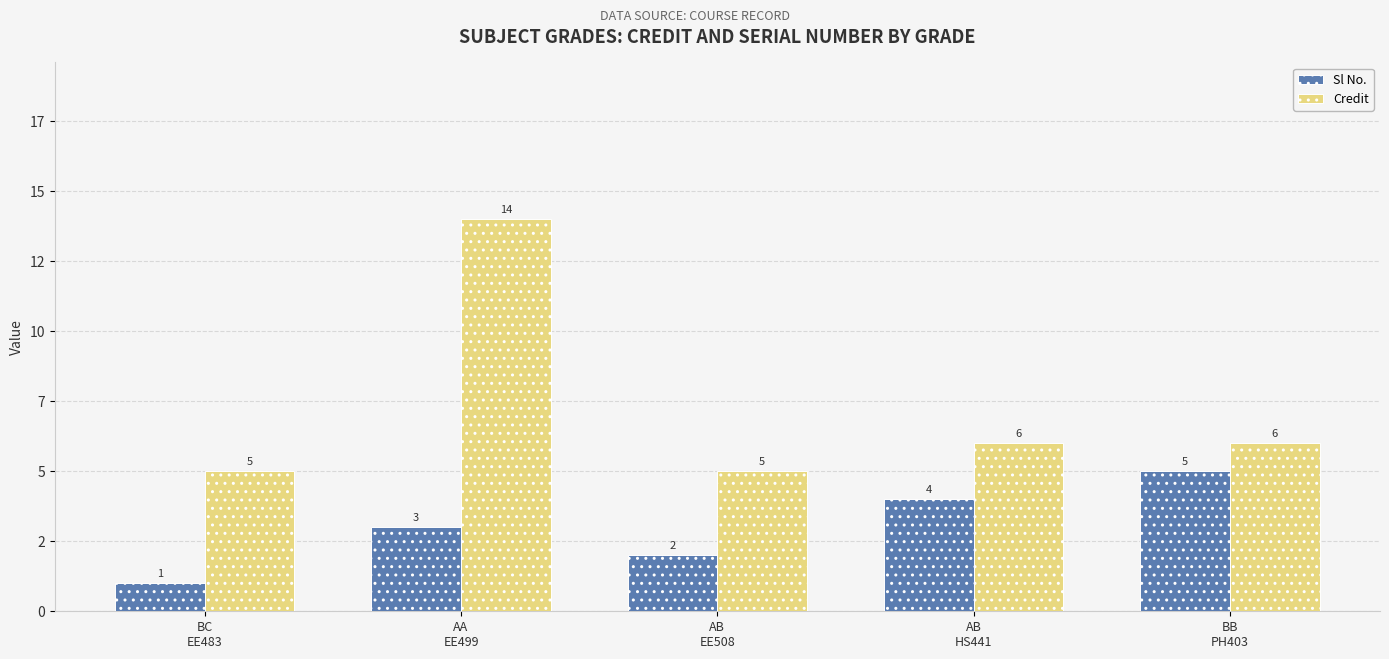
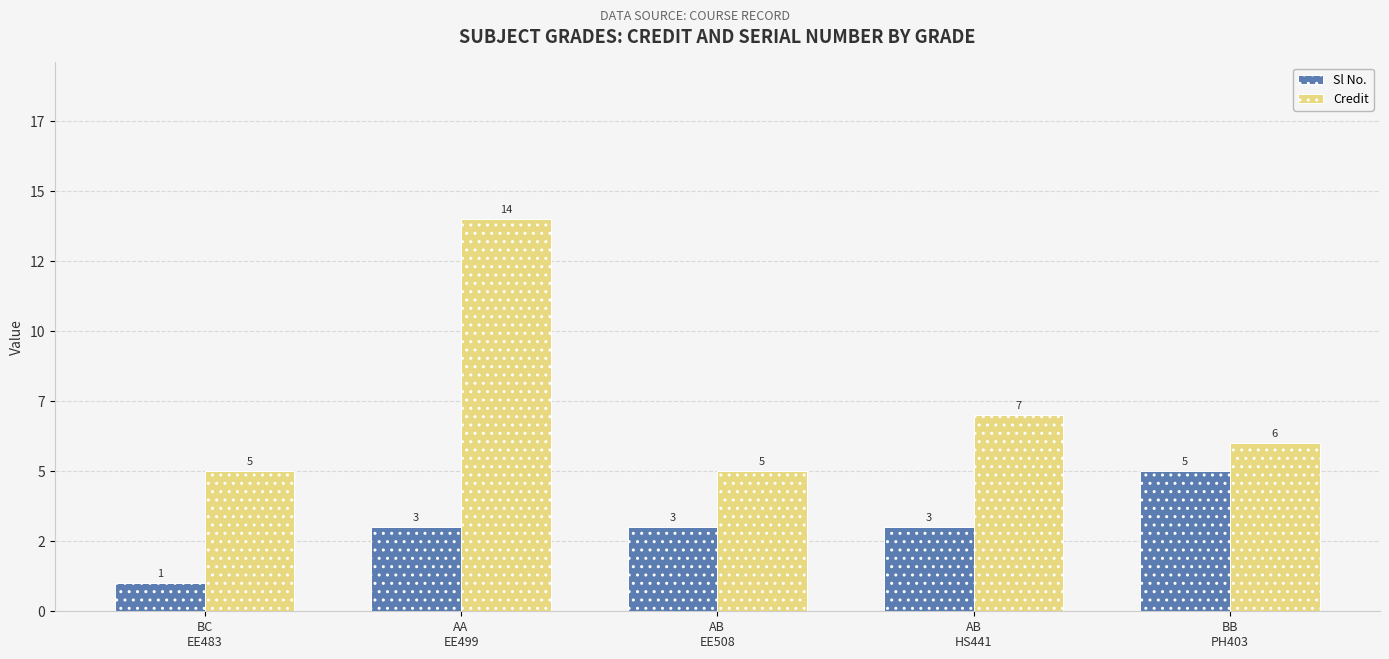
  {
    "Sl No.": {
      "BC EE483": 1,
      "AA EE499": 3,
-     "AB EE508": 2,
-     "AB HS441": 4,
+     "AB EE508": 3,
+     "AB HS441": 3,
      "BB PH403": 5
    },
    "Credit": {
      "BC EE483": 5,
      "AA EE499": 14,
      "AB EE508": 5,
-     "AB HS441": 6,
+     "AB HS441": 7,
      "BB PH403": 6
    }
  }
